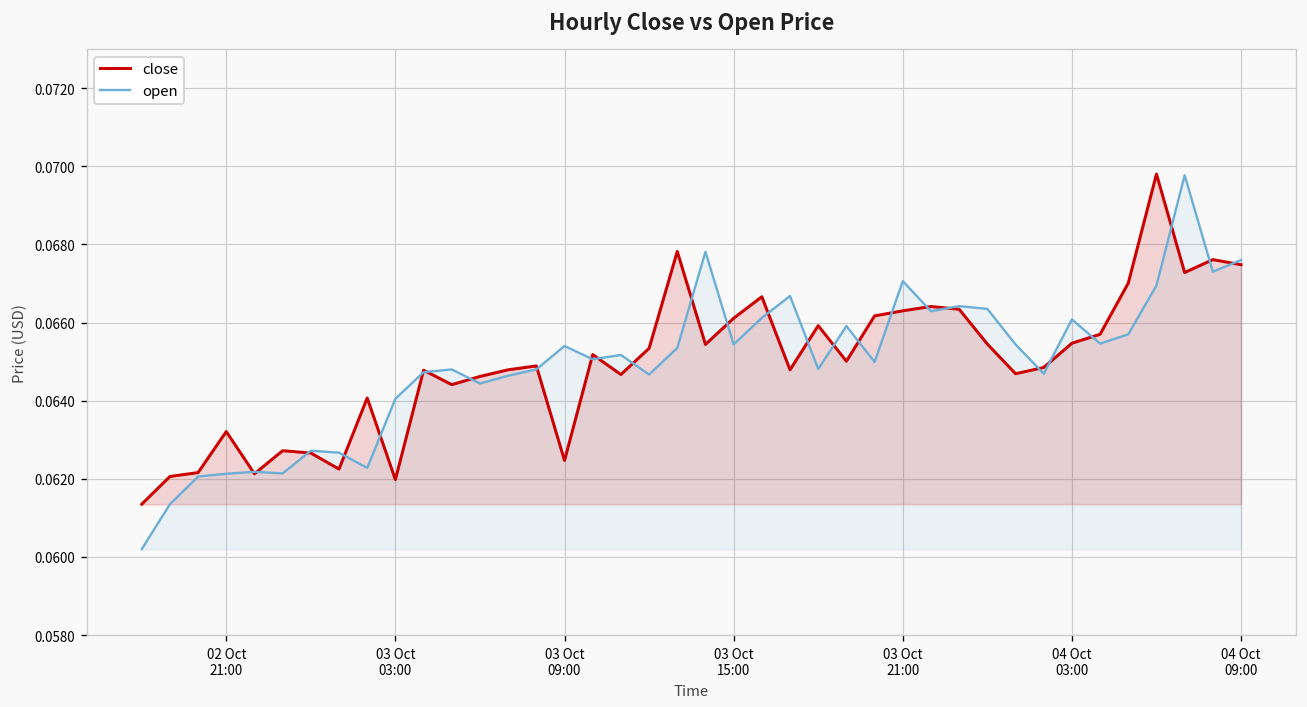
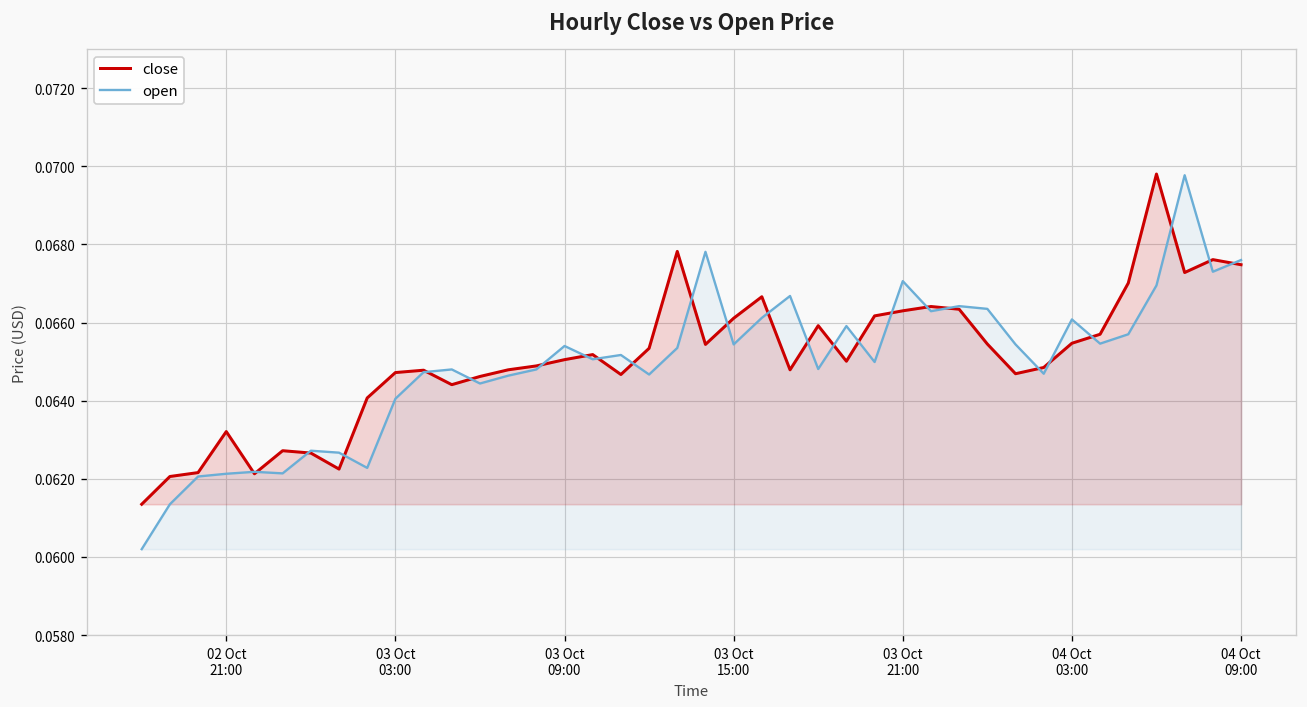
  {
    "close": {
      "02 Oct 21:00": 0.0632,
-     "03 Oct 03:00": 0.0620,
-     "03 Oct 09:00": 0.0625,
+     "03 Oct 03:00": 0.0647,
+     "03 Oct 09:00": 0.0651,
      "03 Oct 15:00": 0.0661,
      "03 Oct 21:00": 0.0663,
      "04 Oct 03:00": 0.0655,
      "04 Oct 09:00": 0.0675
    },
    "open": {
      "02 Oct 21:00": 0.0621,
      "03 Oct 03:00": 0.0641,
      "03 Oct 09:00": 0.0654,
      "03 Oct 15:00": 0.0654,
      "03 Oct 21:00": 0.0671,
      "04 Oct 03:00": 0.0661,
      "04 Oct 09:00": 0.0676
    }
  }
